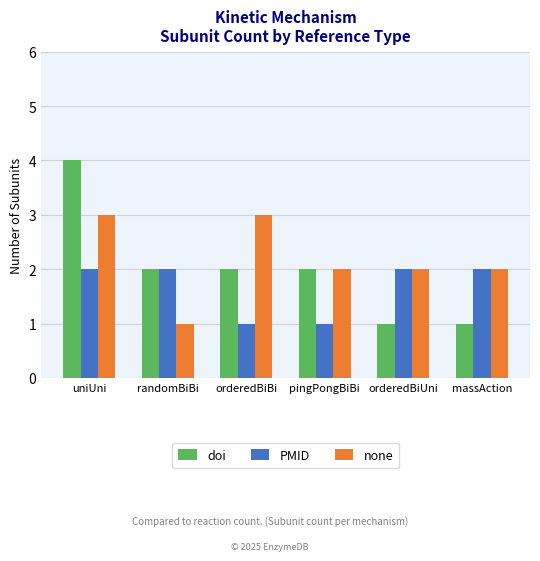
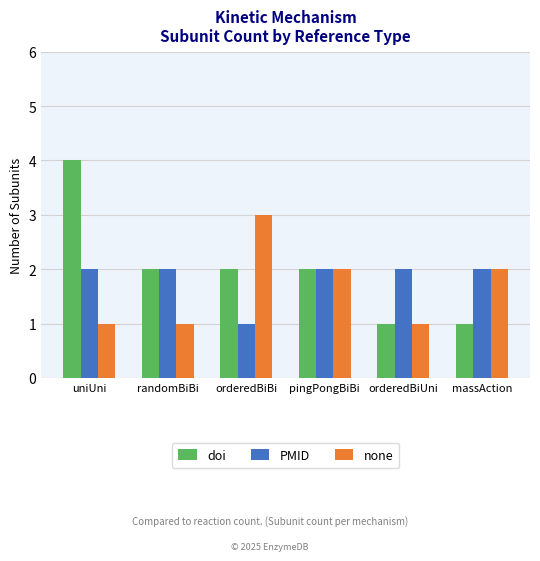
  {
    "doi": {
      "uniUni": 4,
      "randomBiBi": 2,
      "orderedBiBi": 2,
      "pingPongBiBi": 2,
      "orderedBiUni": 1,
      "massAction": 1
    },
    "PMID": {
      "uniUni": 2,
      "randomBiBi": 2,
      "orderedBiBi": 1,
-     "pingPongBiBi": 1,
+     "pingPongBiBi": 2,
      "orderedBiUni": 2,
      "massAction": 2
    },
    "none": {
-     "uniUni": 3,
+     "uniUni": 1,
      "randomBiBi": 1,
      "orderedBiBi": 3,
      "pingPongBiBi": 2,
-     "orderedBiUni": 2,
+     "orderedBiUni": 1,
      "massAction": 2
    }
  }
